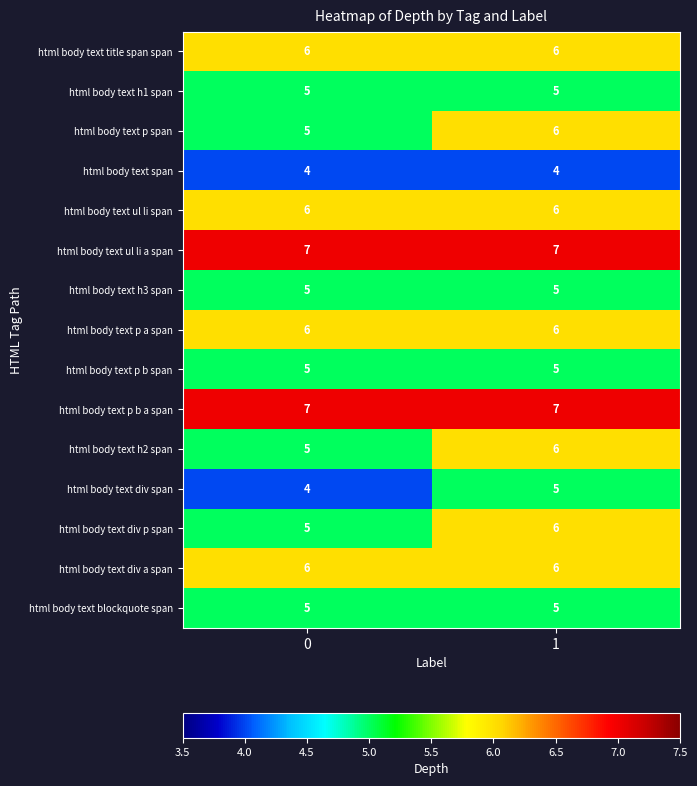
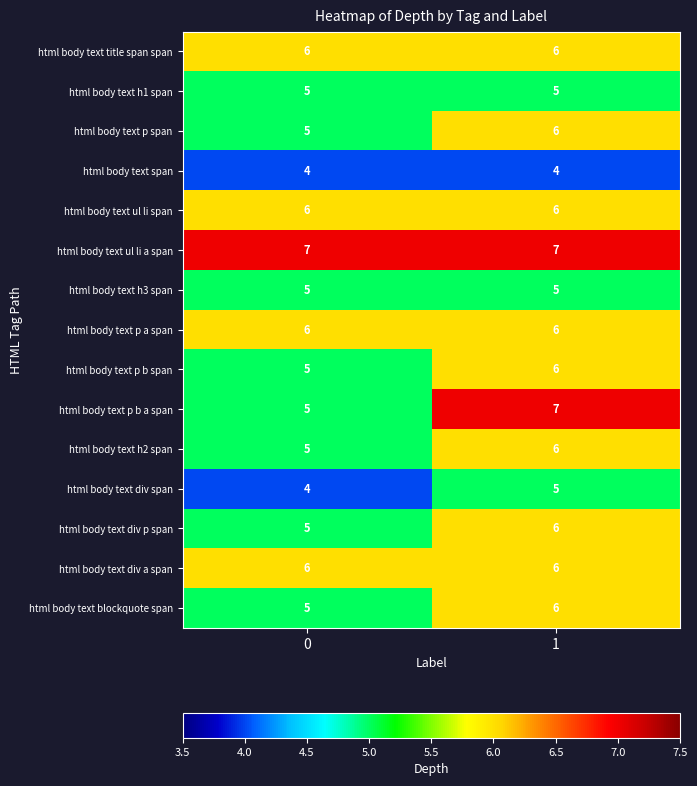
  {
    "html body text title span span": {
      "0": 6,
      "1": 6
    },
    "html body text h1 span": {
      "0": 5,
      "1": 5
    },
    "html body text p span": {
      "0": 5,
      "1": 6
    },
    "html body text span": {
      "0": 4,
      "1": 4
    },
    "html body text ul li span": {
      "0": 6,
      "1": 6
    },
    "html body text ul li a span": {
      "0": 7,
      "1": 7
    },
    "html body text h3 span": {
      "0": 5,
      "1": 5
    },
    "html body text p a span": {
      "0": 6,
      "1": 6
    },
    "html body text p b span": {
      "0": 5,
-     "1": 5
+     "1": 6
    },
    "html body text p b a span": {
-     "0": 7,
+     "0": 5,
      "1": 7
    },
    "html body text h2 span": {
      "0": 5,
      "1": 6
    },
    "html body text div span": {
      "0": 4,
      "1": 5
    },
    "html body text div p span": {
      "0": 5,
      "1": 6
    },
    "html body text div a span": {
      "0": 6,
      "1": 6
    },
    "html body text blockquote span": {
      "0": 5,
-     "1": 5
+     "1": 6
    }
  }
